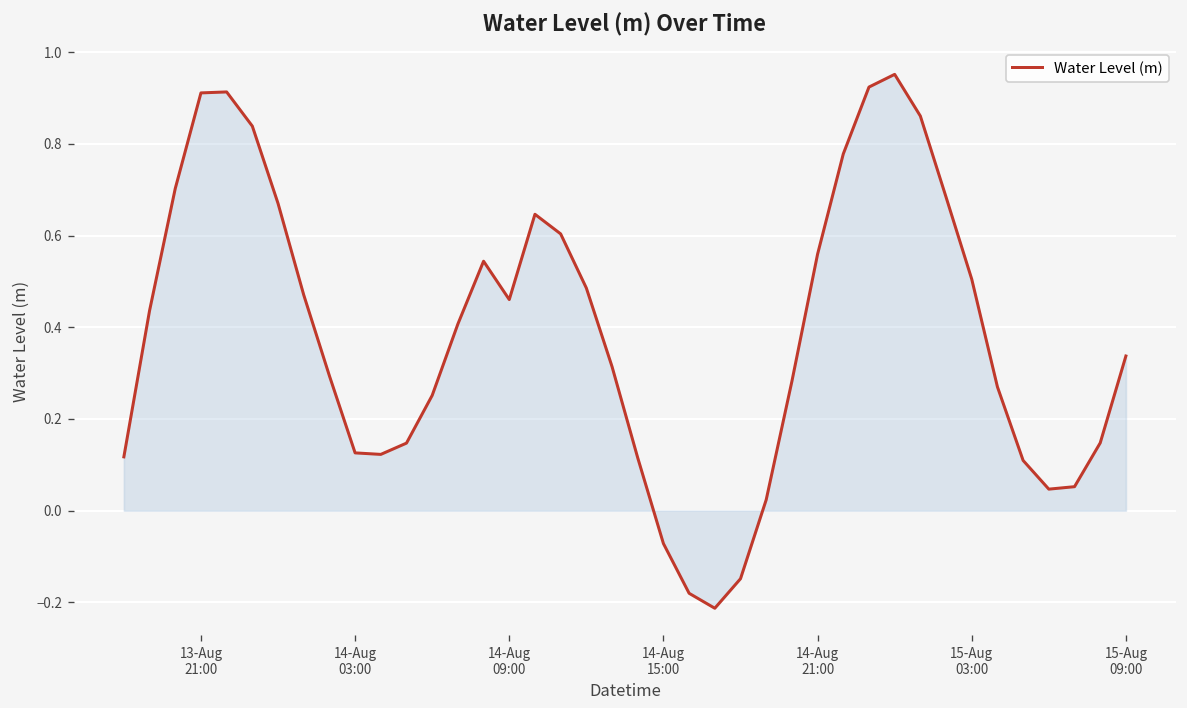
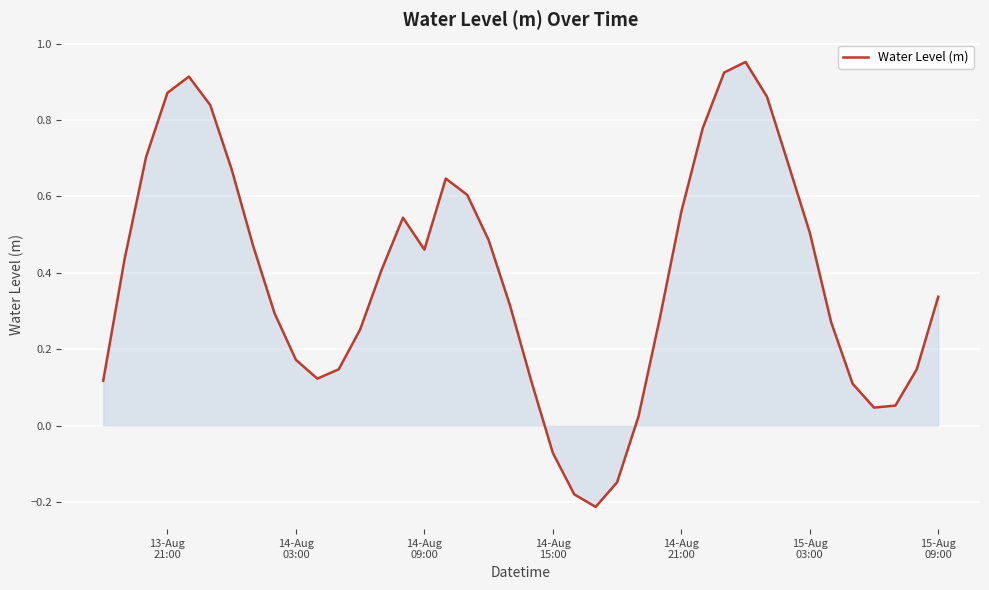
  {
    "Water Level (m)": {
-     "13-Aug 21:00": 0.91,
-     "14-Aug 03:00": 0.13,
+     "13-Aug 21:00": 0.87,
+     "14-Aug 03:00": 0.17,
      "14-Aug 15:00": -0.07
    }
  }
